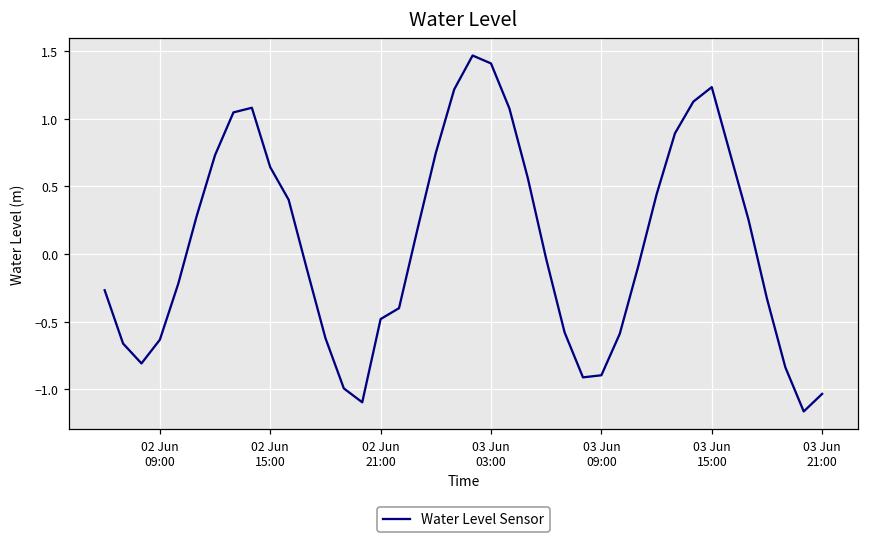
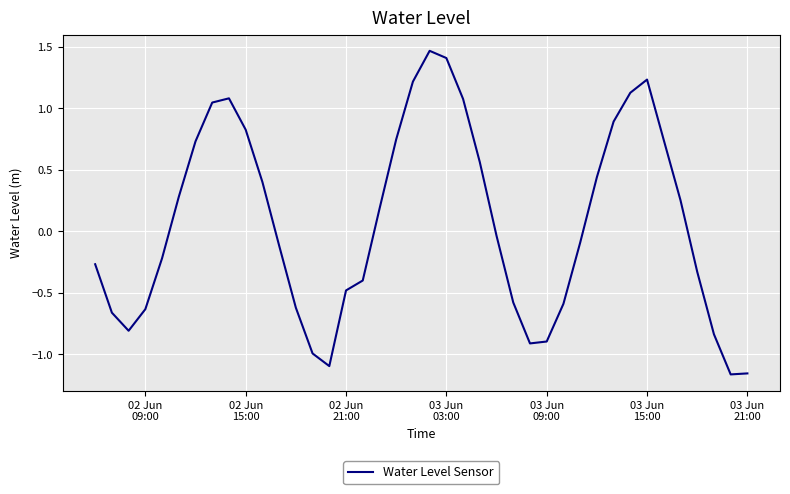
  {
    "02 Jun 09:00": -0.63,
-   "02 Jun 15:00": 0.64,
+   "02 Jun 15:00": 0.83,
    "02 Jun 21:00": -0.48,
    "03 Jun 03:00": 1.41,
    "03 Jun 09:00": -0.90,
    "03 Jun 15:00": 1.23,
-   "03 Jun 21:00": -1.03
+   "03 Jun 21:00": -1.16
  }
